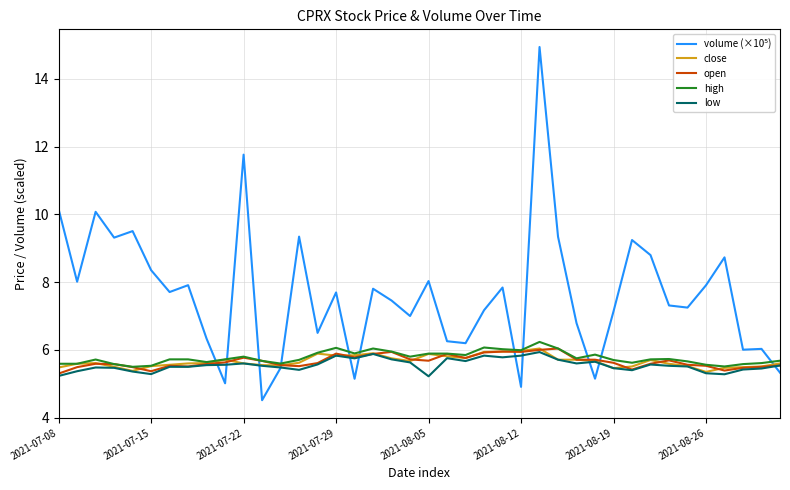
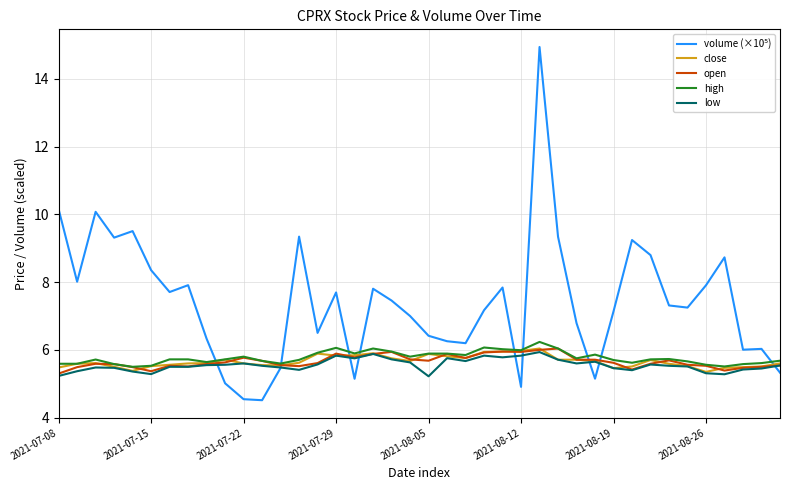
  {
    "volume (×10⁵)": {
      "2021-07-08": 10.2,
      "2021-07-15": 8.4,
-     "2021-07-22": 11.8,
+     "2021-07-22": 4.5,
      "2021-07-29": 7.7,
-     "2021-08-05": 8.0,
+     "2021-08-05": 6.4,
      "2021-08-12": 4.9,
      "2021-08-19": 7.1,
      "2021-08-26": 7.9
    },
    "close": {
      "2021-07-08": 5.5
    },
    "open": {
      "2021-07-15": 5.4,
      "2021-08-05": 5.7,
      "2021-08-19": 5.6
    },
    "high": {
      "2021-07-08": 5.6,
      "2021-07-29": 6.1,
      "2021-08-19": 5.7
    },
    "low": {
      "2021-07-15": 5.3,
      "2021-08-05": 5.2,
      "2021-08-12": 5.8
    }
  }
